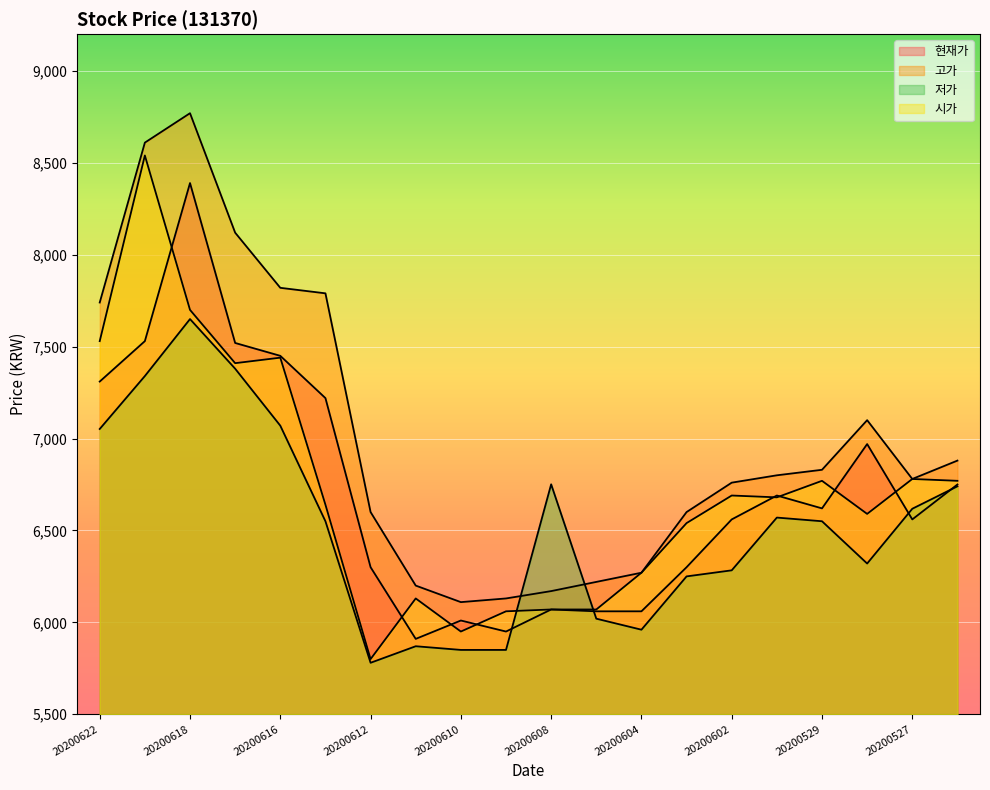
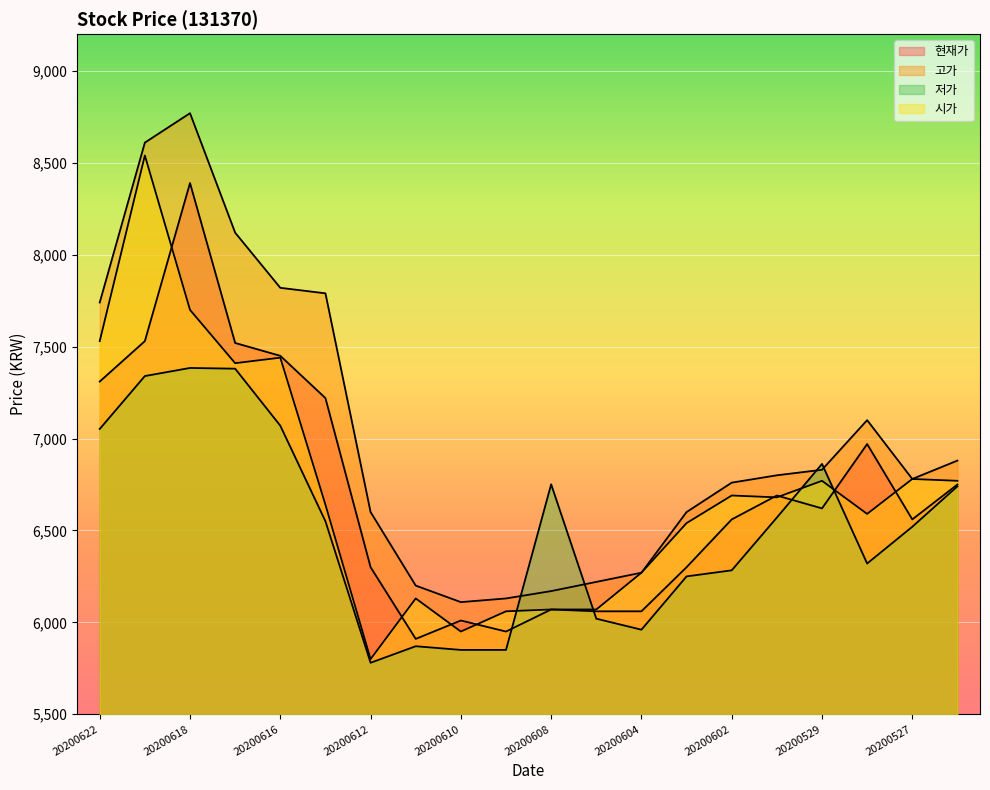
  {
    "저가": {
      "20200622": "7,050",
-     "20200618": "7,650",
+     "20200618": "7,380",
      "20200616": "7,070",
      "20200612": "5,780",
      "20200610": "5,850",
      "20200608": "6,750",
      "20200604": "5,960",
      "20200602": "6,280",
-     "20200529": "6,550",
-     "20200527": "6,620"
+     "20200529": "6,860",
+     "20200527": "6,520"
    }
  }
